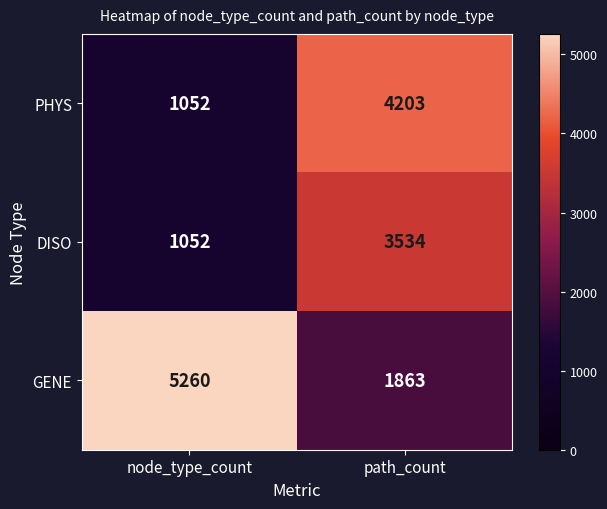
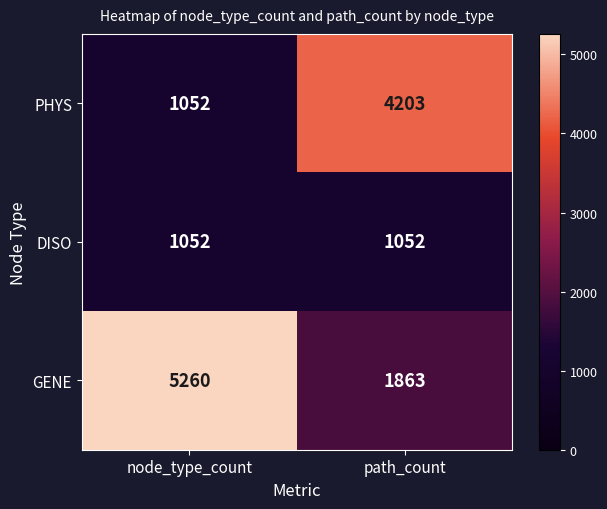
  {
    "PHYS": {
      "node_type_count": 1052,
      "path_count": 4203
    },
    "DISO": {
      "node_type_count": 1052,
-     "path_count": 3534
+     "path_count": 1052
    },
    "GENE": {
      "node_type_count": 5260,
      "path_count": 1863
    }
  }
